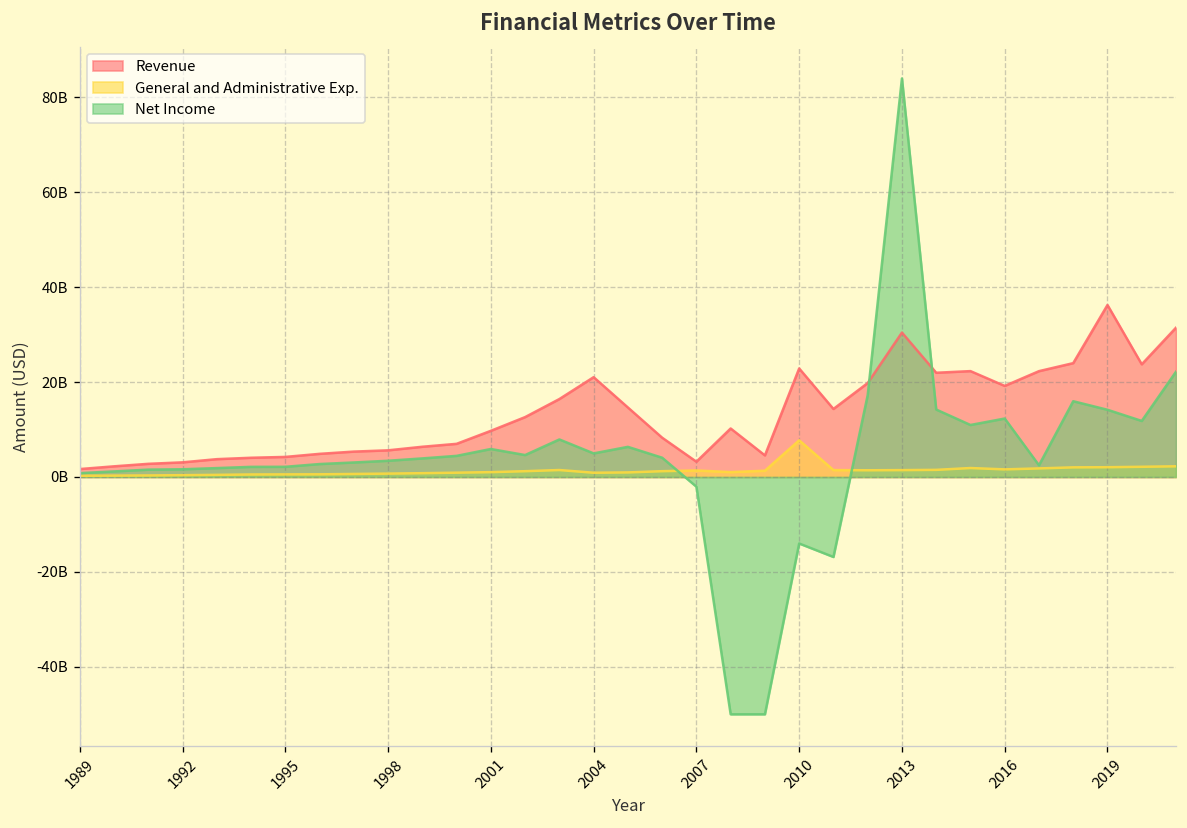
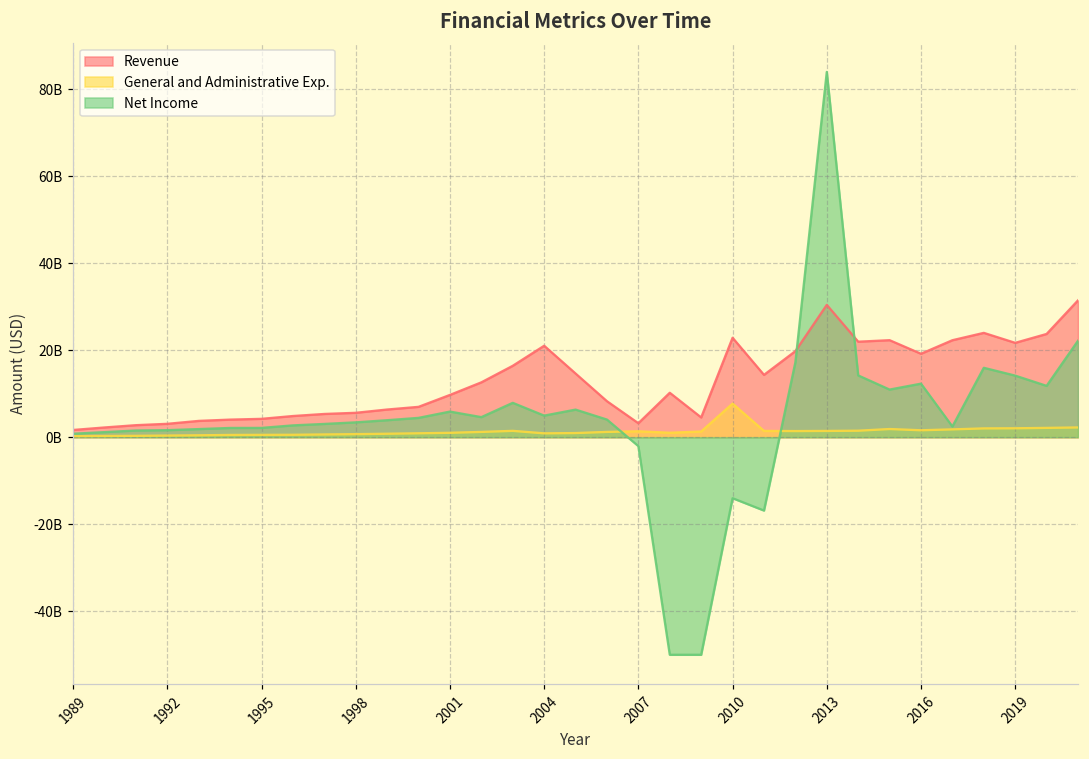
  {
    "Revenue": {
      "1989": 2000000000,
      "1992": 3000000000,
      "1995": 4000000000,
      "1998": 6000000000,
      "2001": 10000000000,
      "2004": 21000000000,
      "2007": 3000000000,
      "2010": 23000000000,
      "2013": 30000000000,
      "2016": 19000000000,
-     "2019": 36000000000
+     "2019": 22000000000
    },
    "General and Administrative Exp.": {
      "1992": 0,
      "1995": 1000000000,
      "1998": 1000000000,
      "2001": 1000000000,
      "2004": 1000000000,
      "2007": 1000000000,
      "2010": 8000000000,
      "2013": 1000000000,
      "2016": 2000000000,
      "2019": 2000000000
    }
  }
